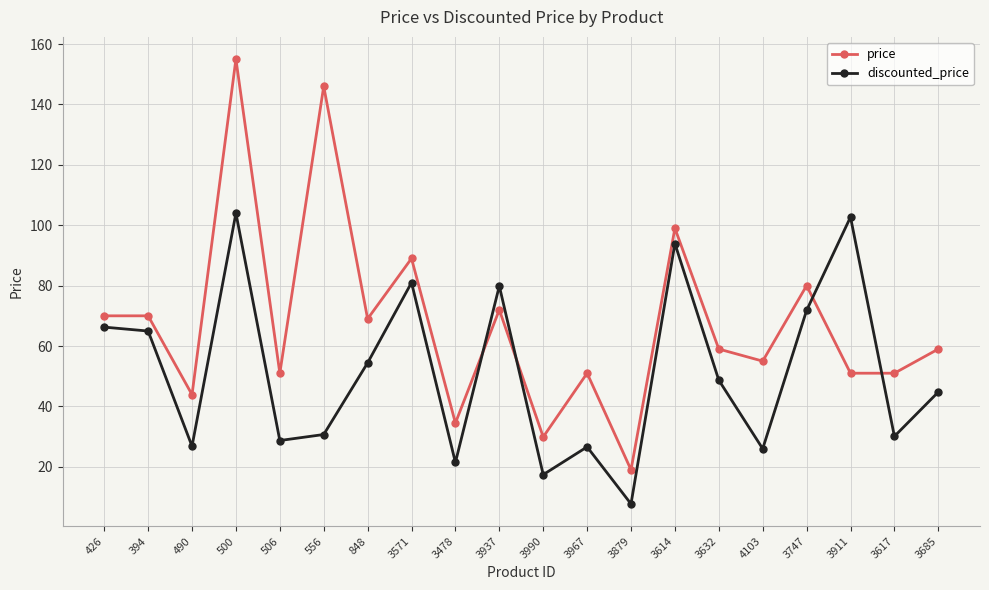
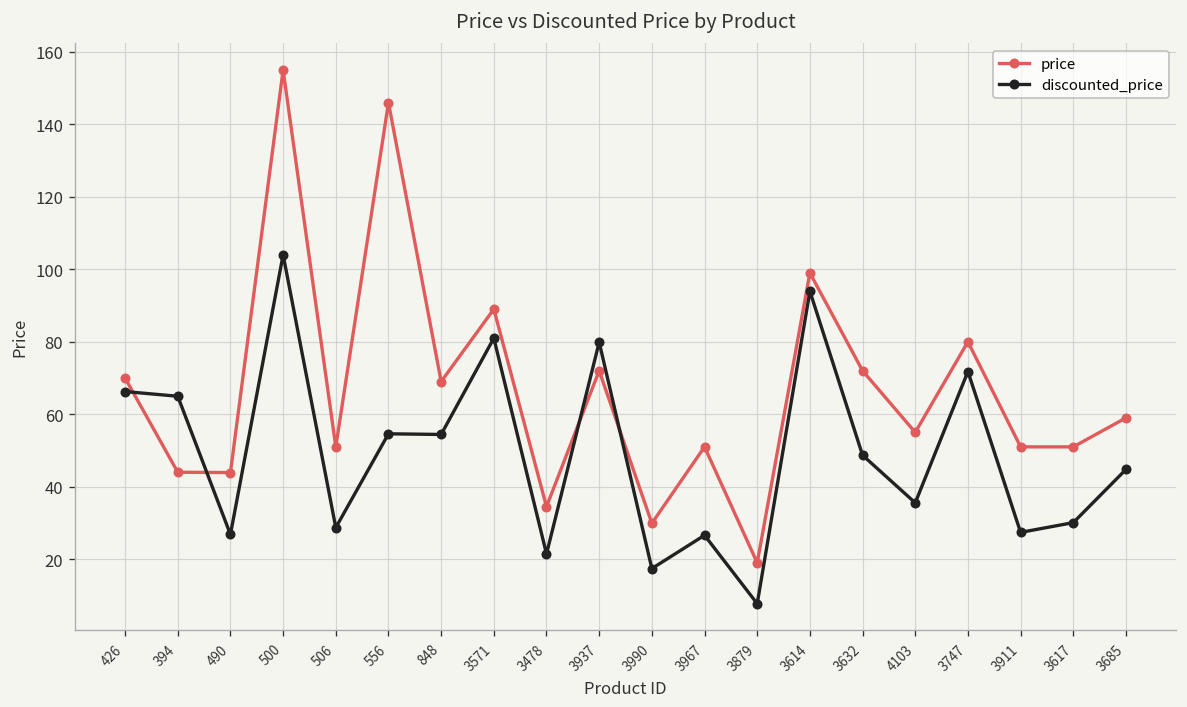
  {
    "price": {
      "426": 70,
-     "394": 70,
+     "394": 44,
      "490": 44,
      "500": 155,
      "506": 51,
      "556": 146,
      "848": 69,
      "3571": 89,
      "3478": 35,
      "3937": 72,
      "3990": 30,
      "3967": 51,
      "3879": 19,
      "3614": 99,
-     "3632": 59,
+     "3632": 72,
      "4103": 55,
      "3747": 80,
      "3911": 51,
      "3617": 51,
      "3685": 59
    },
    "discounted_price": {
      "426": 66,
      "394": 65,
      "490": 27,
      "500": 104,
      "506": 29,
-     "556": 31,
+     "556": 55,
      "848": 54,
      "3571": 81,
      "3478": 21,
      "3937": 80,
      "3990": 17,
      "3967": 27,
      "3879": 8,
      "3614": 94,
      "3632": 49,
-     "4103": 26,
+     "4103": 36,
      "3747": 72,
-     "3911": 103,
+     "3911": 27,
      "3617": 30,
      "3685": 45
    }
  }
